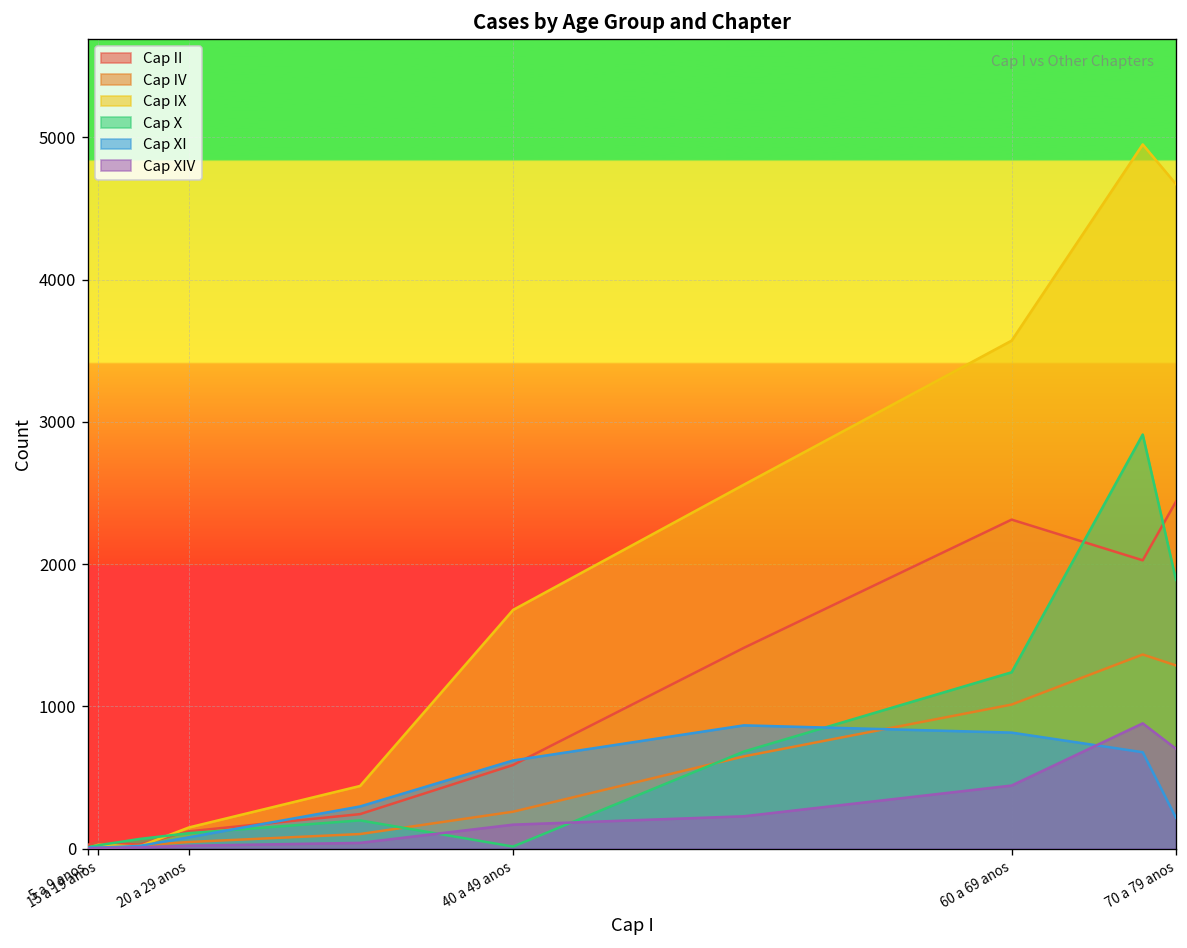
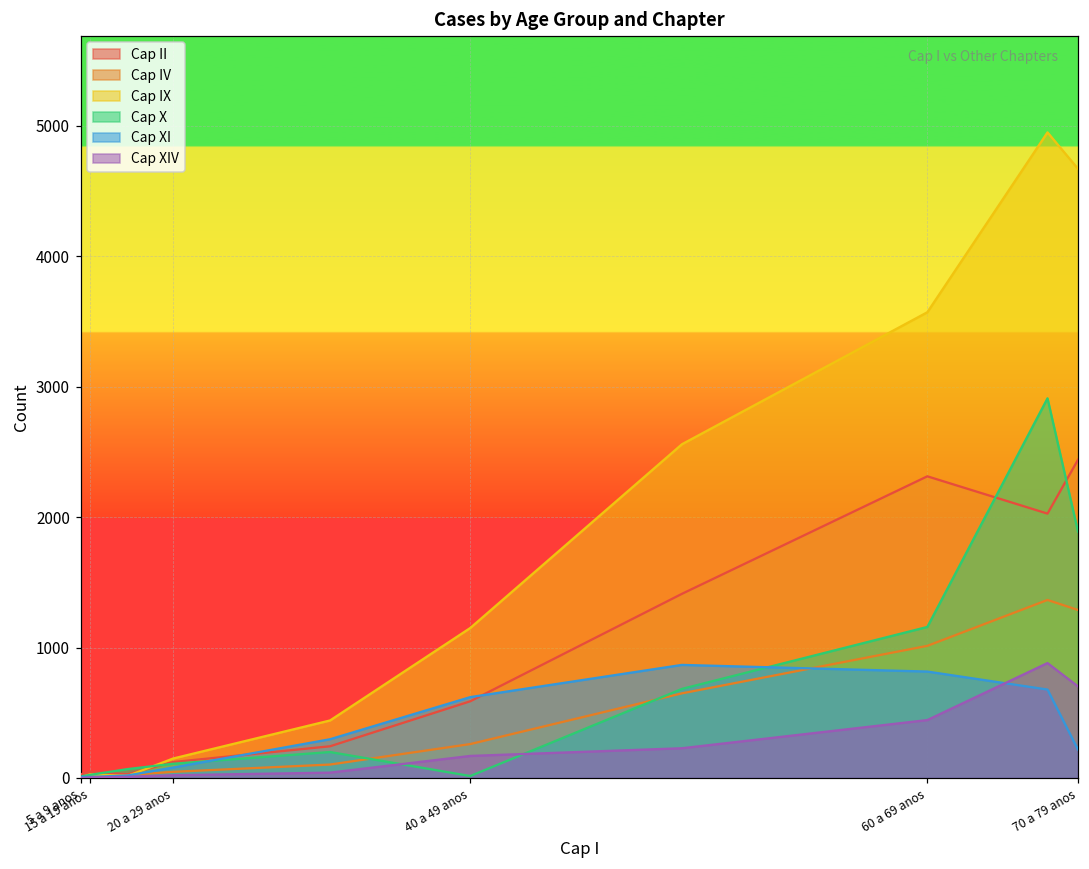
  {
    "Cap IX": {
      "20 a 29 anos": 150,
-     "40 a 49 anos": 1680,
+     "40 a 49 anos": 1150,
      "60 a 69 anos": 3570,
      "70 a 79 anos": 4670
    },
    "Cap X": {
      "40 a 49 anos": 20,
-     "60 a 69 anos": 1240,
+     "60 a 69 anos": 1160,
      "70 a 79 anos": 1890
    },
    "Cap XI": {
      "20 a 29 anos": 80,
      "40 a 49 anos": 620,
      "60 a 69 anos": 820,
      "70 a 79 anos": 220
    },
    "Cap XIV": {
      "20 a 29 anos": 20,
      "40 a 49 anos": 170,
      "60 a 69 anos": 440,
      "70 a 79 anos": 700
    }
  }
